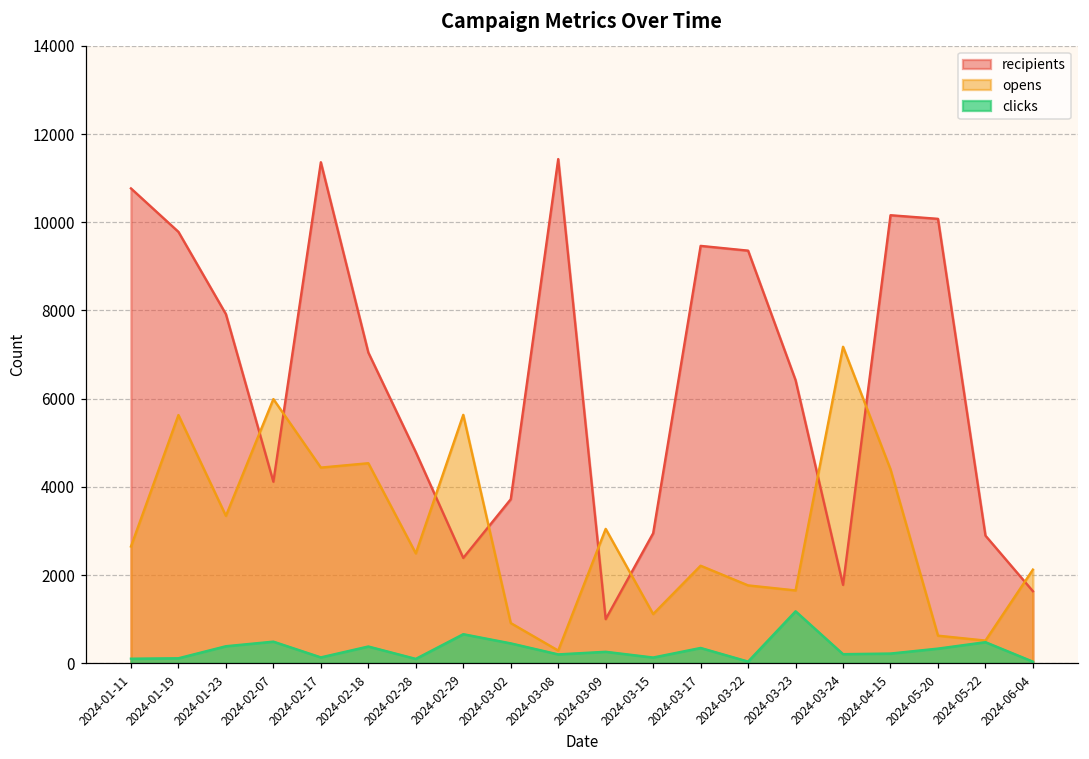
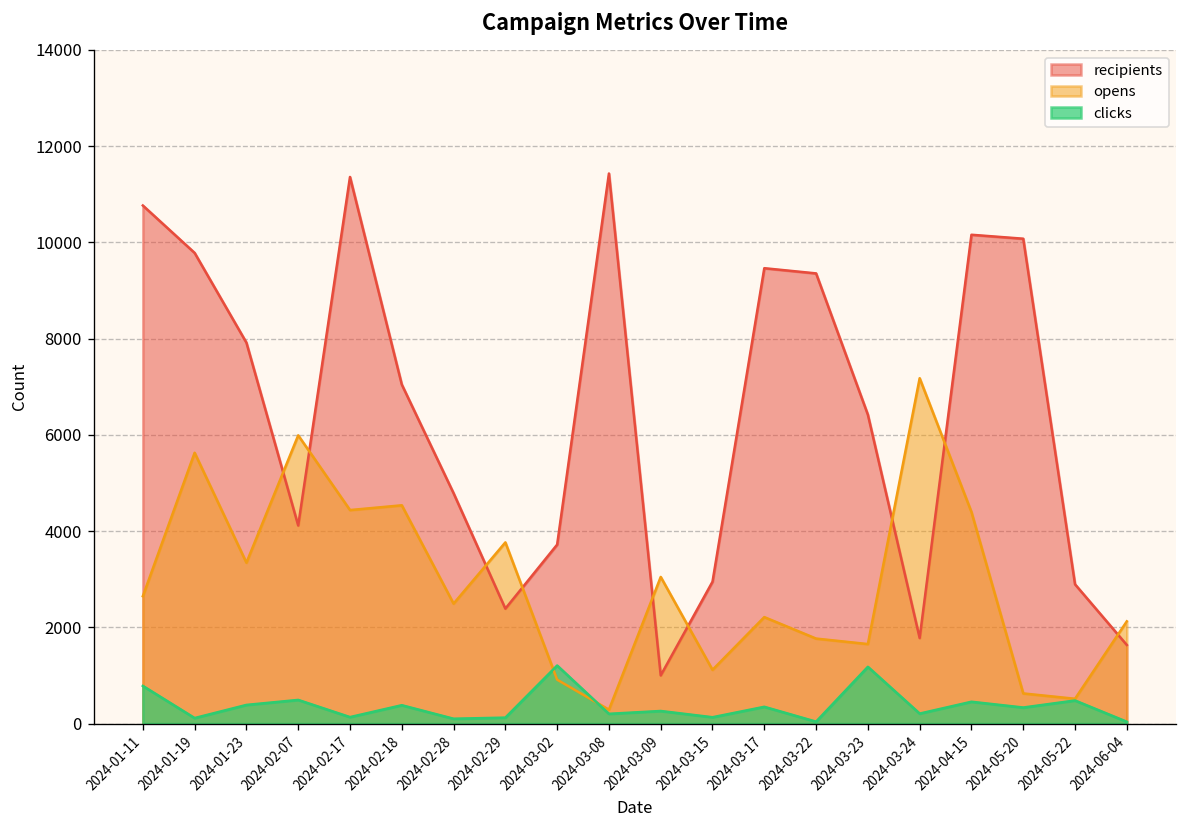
  {
    "recipients": {
      "2024-01-11": 10800,
      "2024-01-19": 9800,
      "2024-01-23": 7900,
      "2024-02-07": 4100,
      "2024-02-17": 11400,
      "2024-02-18": 7000,
      "2024-02-28": 4800,
      "2024-02-29": 2400,
      "2024-03-02": 3700,
      "2024-03-08": 11400,
      "2024-03-09": 1000,
      "2024-03-15": 2900,
      "2024-03-17": 9500,
      "2024-03-22": 9400,
      "2024-03-23": 6400,
      "2024-03-24": 1800,
      "2024-04-15": 10200,
      "2024-05-20": 10100,
      "2024-05-22": 2900,
      "2024-06-04": 1600
    },
    "opens": {
      "2024-01-11": 2600,
      "2024-01-19": 5600,
      "2024-01-23": 3300,
      "2024-02-07": 6000,
      "2024-02-17": 4400,
      "2024-02-18": 4500,
      "2024-02-28": 2500,
-     "2024-02-29": 5600,
+     "2024-02-29": 3800,
      "2024-03-02": 900,
      "2024-03-08": 300,
      "2024-03-09": 3000,
      "2024-03-15": 1100,
      "2024-03-17": 2200,
      "2024-03-22": 1800,
      "2024-03-23": 1700,
      "2024-03-24": 7200,
      "2024-04-15": 4400,
      "2024-05-20": 600,
      "2024-06-04": 2100
    },
    "clicks": {
-     "2024-01-11": 100,
+     "2024-01-11": 800,
      "2024-01-19": 100,
      "2024-01-23": 400,
      "2024-02-07": 500,
      "2024-02-17": 100,
      "2024-02-18": 400,
      "2024-02-28": 100,
-     "2024-02-29": 700,
-     "2024-03-02": 500,
+     "2024-02-29": 100,
+     "2024-03-02": 1200,
      "2024-03-08": 200,
      "2024-03-09": 300,
      "2024-03-15": 100,
      "2024-03-17": 300,
      "2024-03-22": 0,
      "2024-03-23": 1200,
      "2024-03-24": 200,
-     "2024-04-15": 200,
+     "2024-04-15": 500,
      "2024-05-20": 300,
      "2024-06-04": 0
    }
  }
